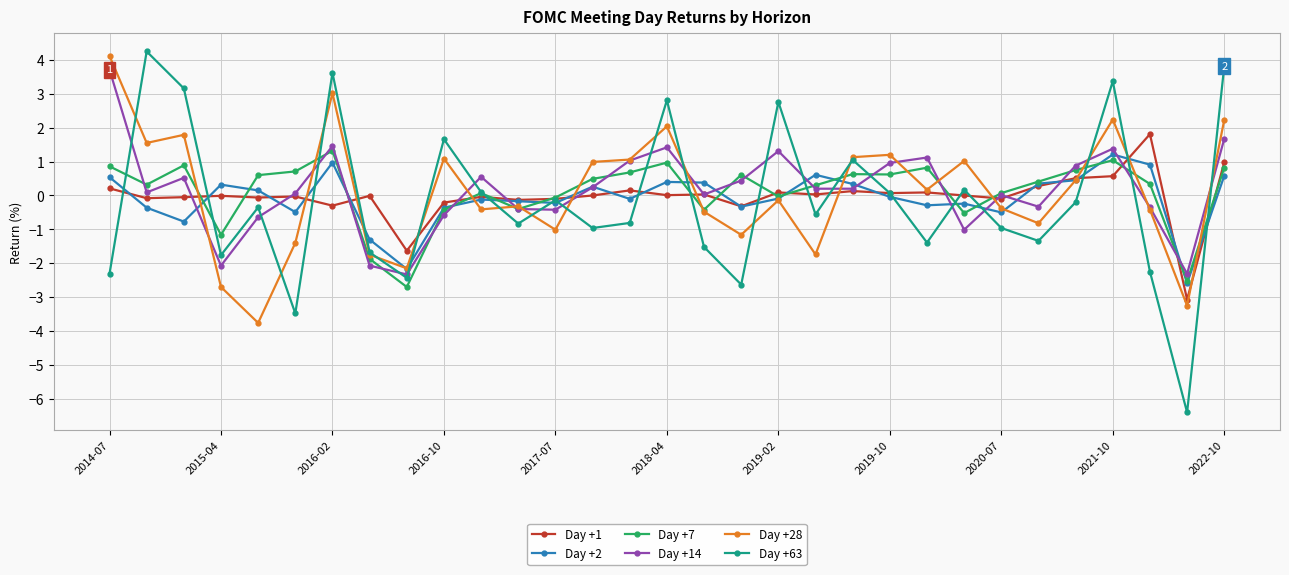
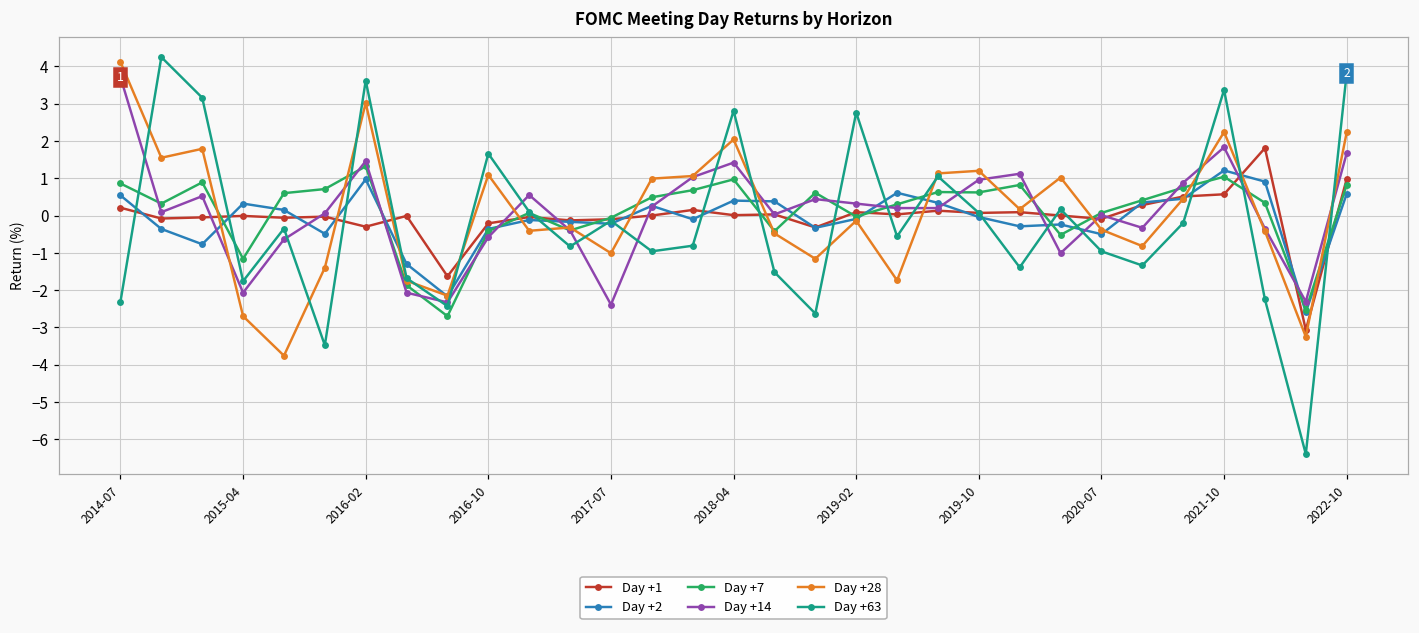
  {
    "Day +1": {
      "2014-07": 0.2,
      "2015-04": 0.0,
      "2016-02": -0.3,
      "2016-10": -0.2,
      "2018-04": 0.0,
      "2019-02": 0.1,
      "2020-07": -0.1,
      "2021-10": 0.6,
      "2022-10": 1.0
    },
    "Day +2": {
      "2014-07": 0.5,
      "2015-04": 0.3,
      "2016-02": 1.0,
      "2017-07": -0.2,
      "2018-04": 0.4,
      "2019-10": 0.0,
      "2020-07": -0.5,
      "2021-10": 1.2,
      "2022-10": 0.6
    },
    "Day +14": {
      "2015-04": -2.1,
      "2016-02": 1.5,
      "2016-10": -0.6,
-     "2017-07": -0.4,
+     "2017-07": -2.4,
      "2018-04": 1.4,
-     "2019-02": 1.3,
+     "2019-02": 0.3,
      "2019-10": 1.0,
-     "2021-10": 1.4,
+     "2021-10": 1.8,
      "2022-10": 1.7
    },
    "Day +28": {
      "2014-07": 4.1,
      "2015-04": -2.7,
      "2016-02": 3.0,
      "2016-10": 1.1,
      "2017-07": -1.0,
      "2018-04": 2.0,
      "2019-10": 1.2,
      "2020-07": -0.4,
      "2021-10": 2.2,
      "2022-10": 2.2
    }
  }
